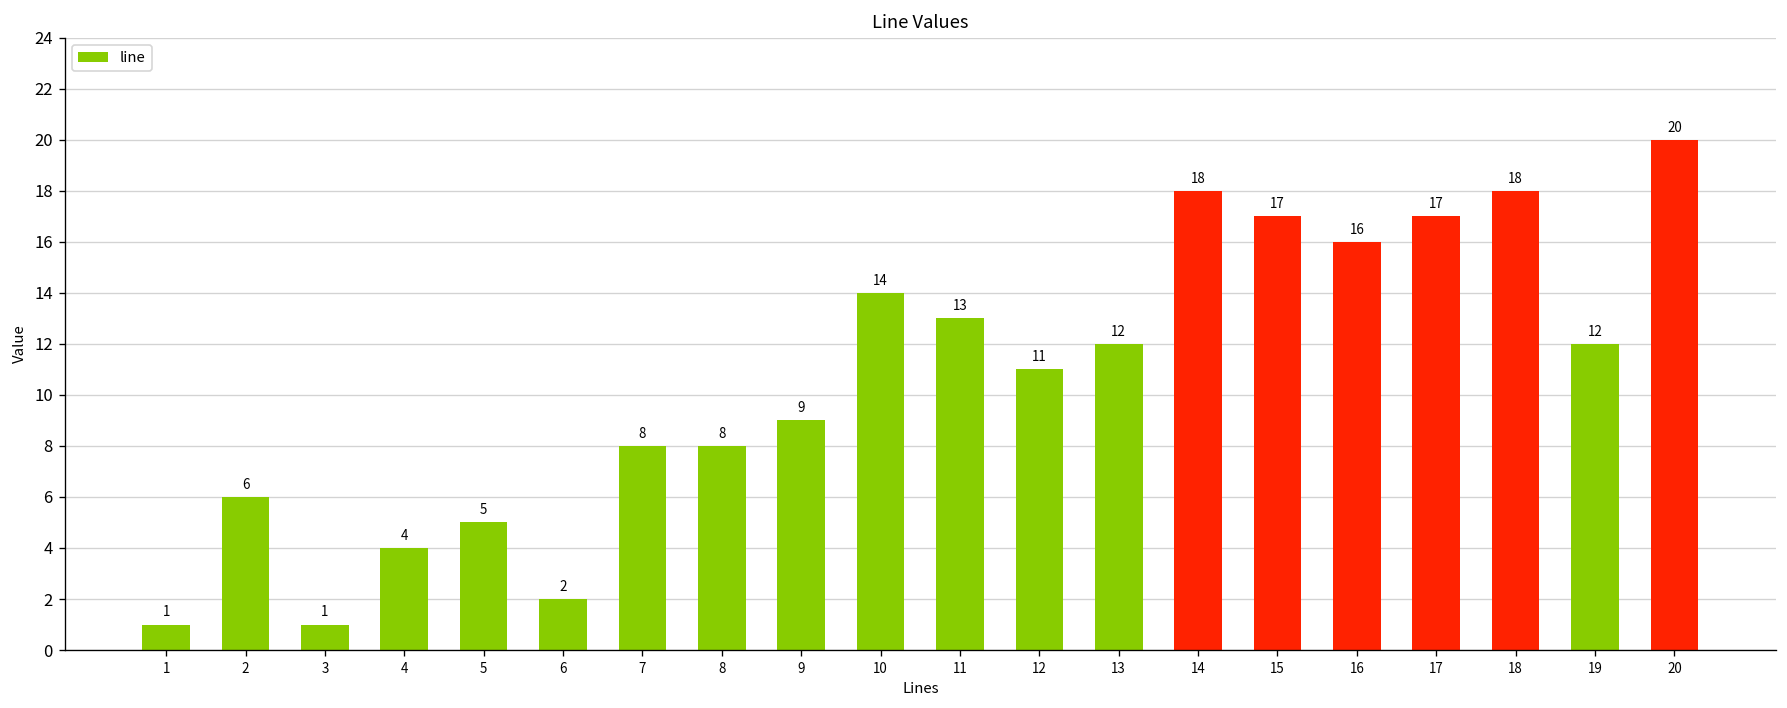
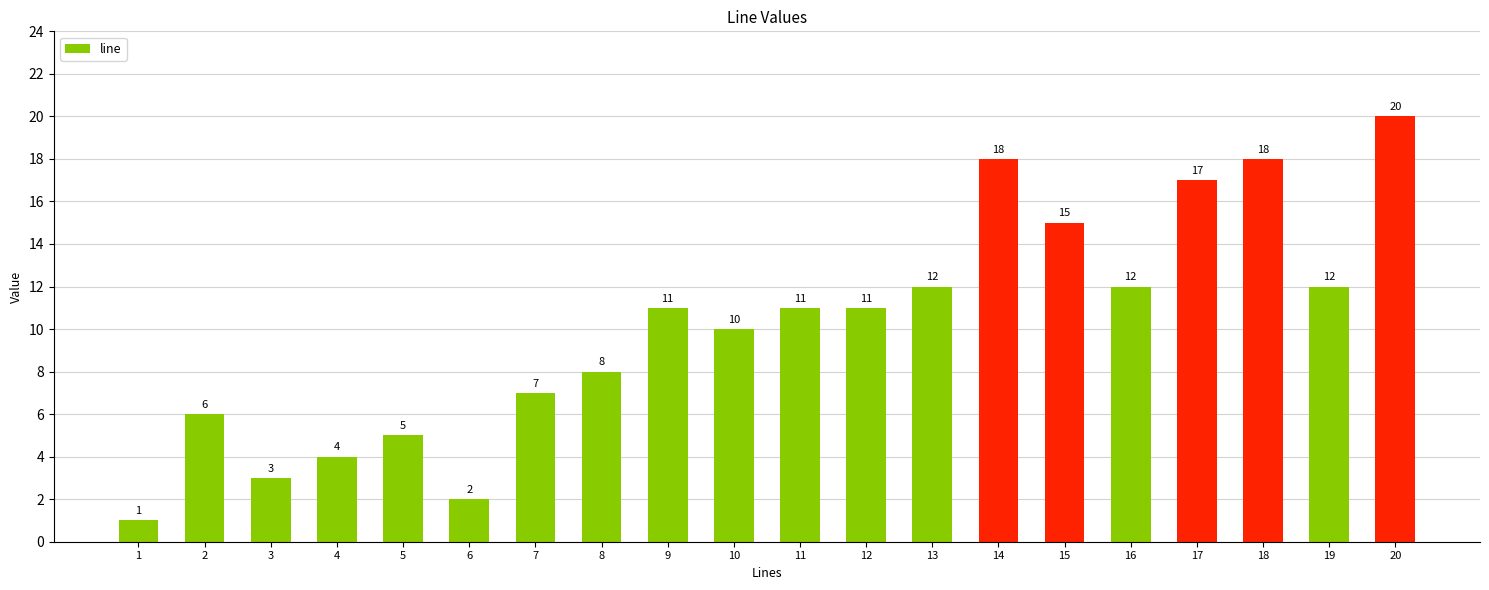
  {
    "1": 1,
    "2": 6,
-   "3": 1,
+   "3": 3,
    "4": 4,
    "5": 5,
    "6": 2,
-   "7": 8,
+   "7": 7,
    "8": 8,
-   "9": 9,
-   "10": 14,
-   "11": 13,
+   "9": 11,
+   "10": 10,
+   "11": 11,
    "12": 11,
    "13": 12,
    "14": 18,
-   "15": 17,
-   "16": 16,
+   "15": 15,
+   "16": 12,
    "17": 17,
    "18": 18,
    "19": 12,
    "20": 20
  }
